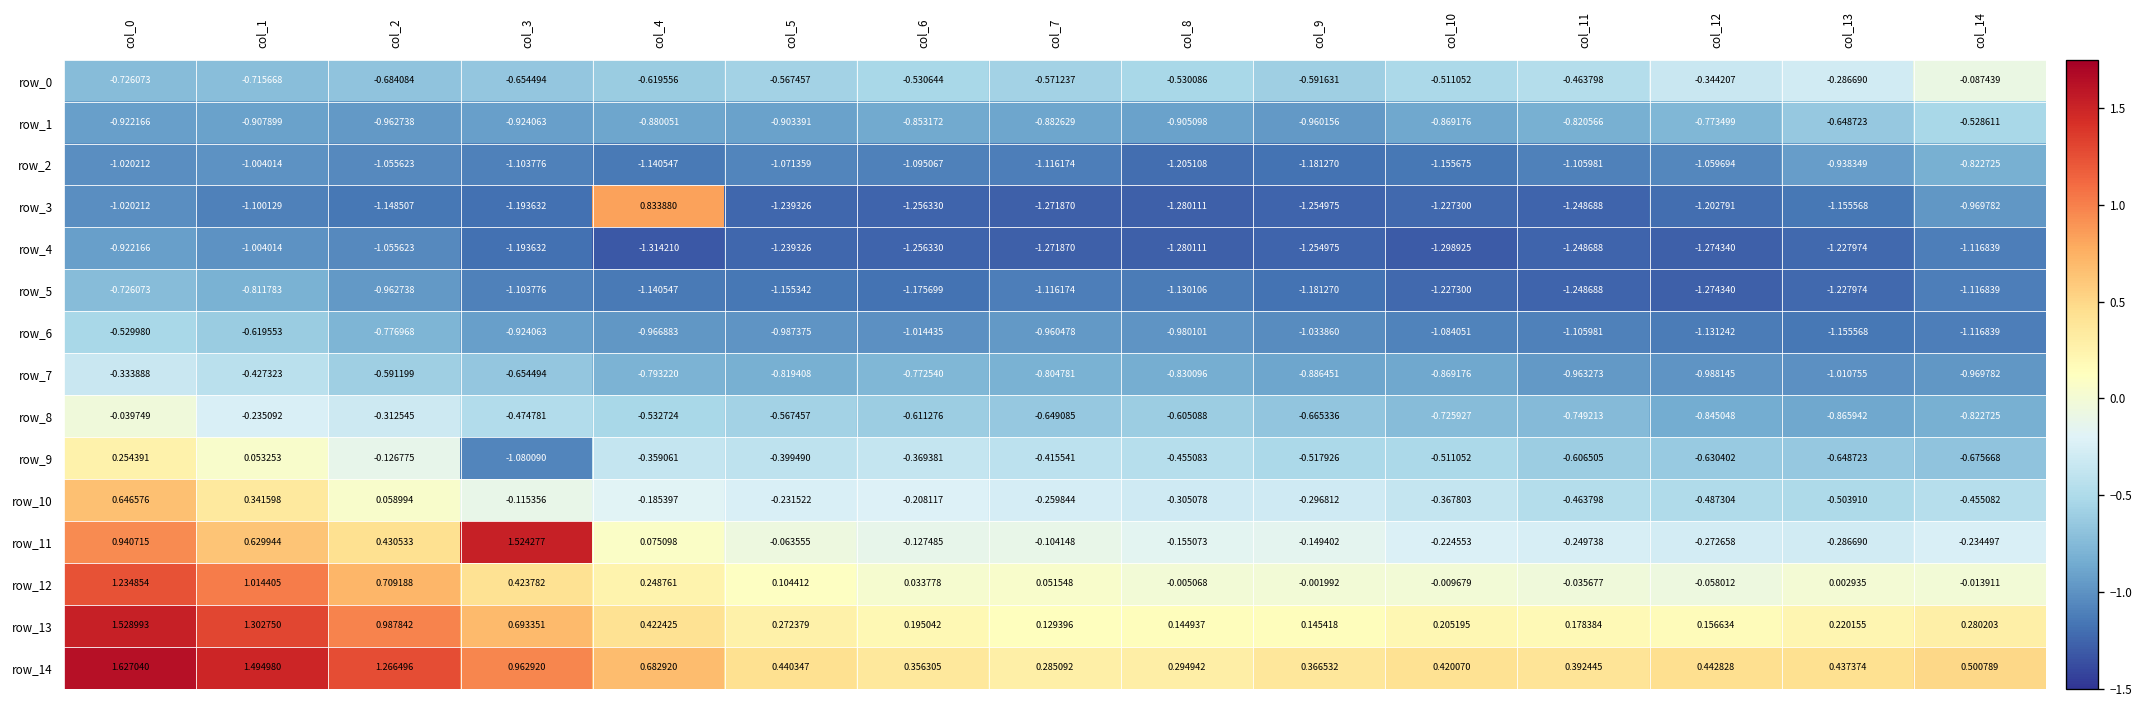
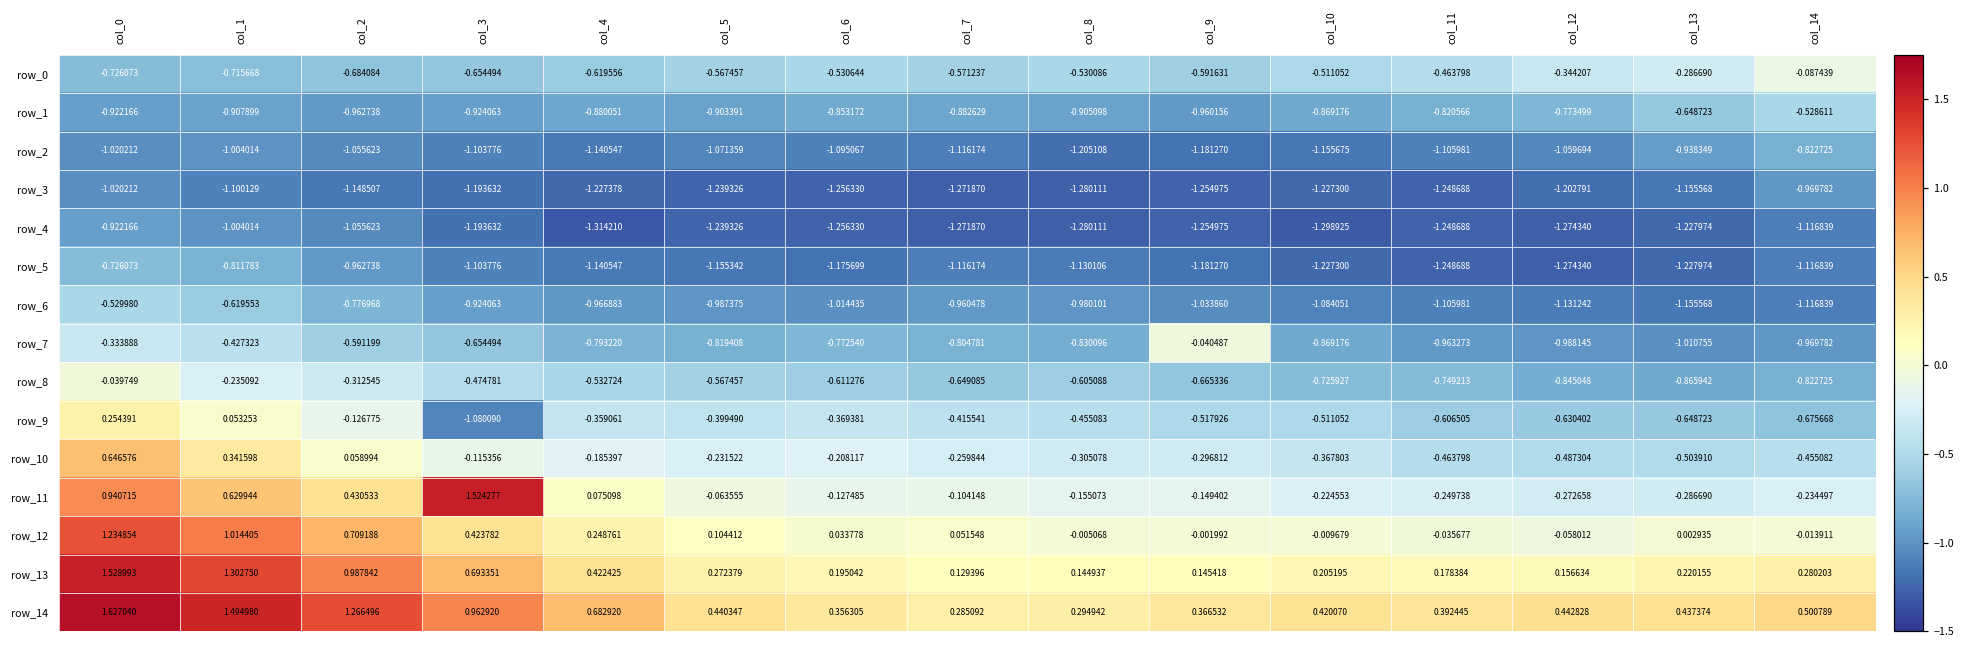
  {
    "row_3": {
      "col_0": -1.020212,
      "col_1": -1.100129,
      "col_2": -1.148507,
      "col_3": -1.193632,
-     "col_4": 0.833880,
+     "col_4": -1.227378,
      "col_5": -1.239326,
      "col_6": -1.256330,
      "col_7": -1.271870,
      "col_8": -1.280111,
      "col_9": -1.254975,
      "col_10": -1.227300,
      "col_11": -1.248688,
      "col_12": -1.202791,
      "col_13": -1.155568,
      "col_14": -0.969782
    },
    "row_7": {
      "col_0": -0.333888,
      "col_1": -0.427323,
      "col_2": -0.591199,
      "col_3": -0.654494,
      "col_4": -0.793220,
      "col_5": -0.819408,
      "col_6": -0.772540,
      "col_7": -0.804781,
      "col_8": -0.830096,
-     "col_9": -0.886451,
+     "col_9": -0.040487,
      "col_10": -0.869176,
      "col_11": -0.963273,
      "col_12": -0.988145,
      "col_13": -1.010755,
      "col_14": -0.969782
    }
  }
